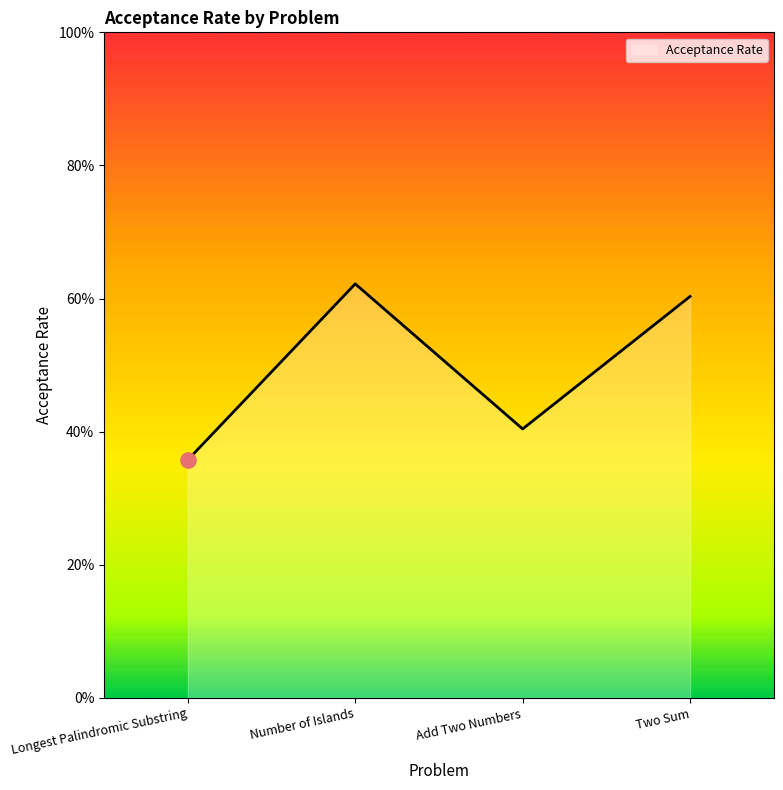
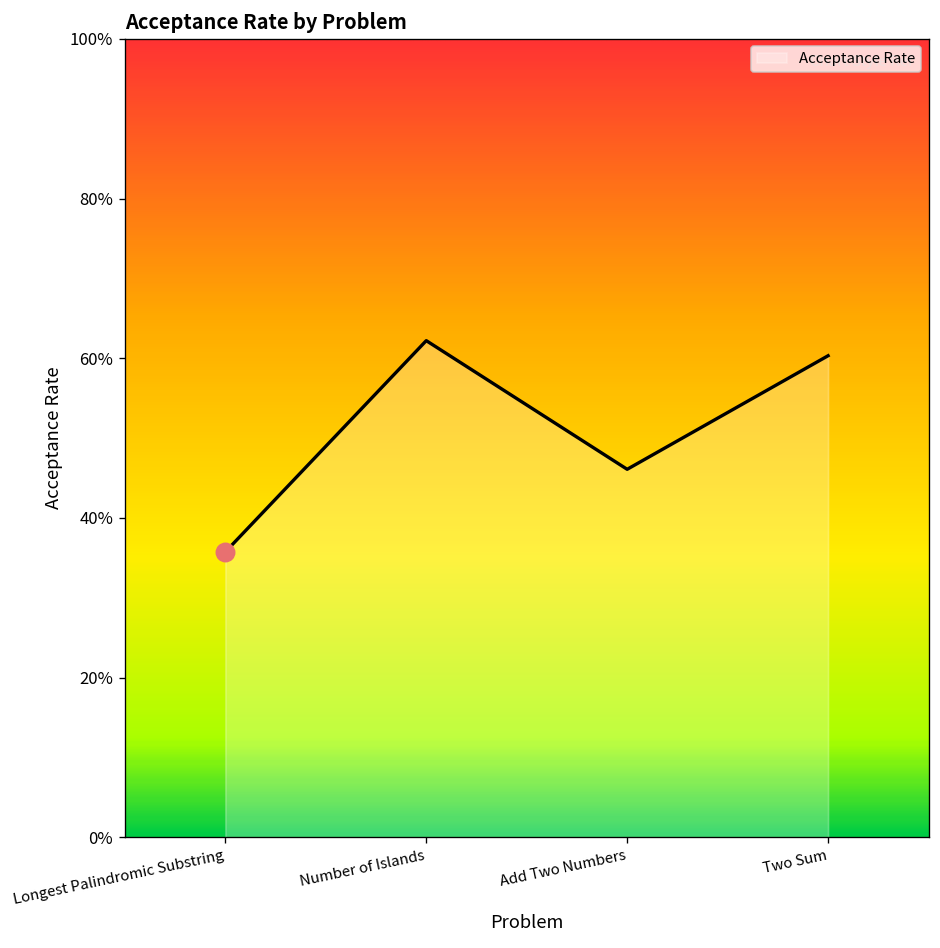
  {
    "Acceptance Rate": {
      "Number of Islands": "62%",
-     "Add Two Numbers": "40%",
+     "Add Two Numbers": "46%",
      "Two Sum": "60%"
    }
  }
